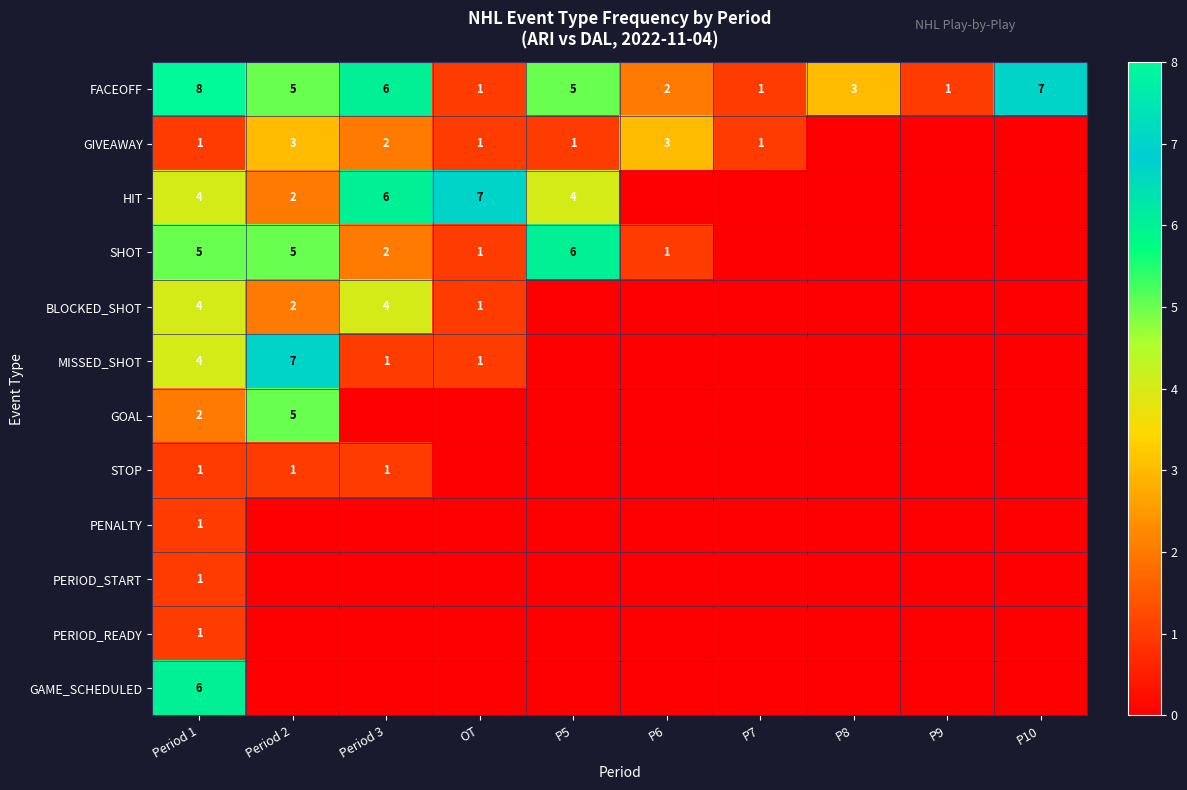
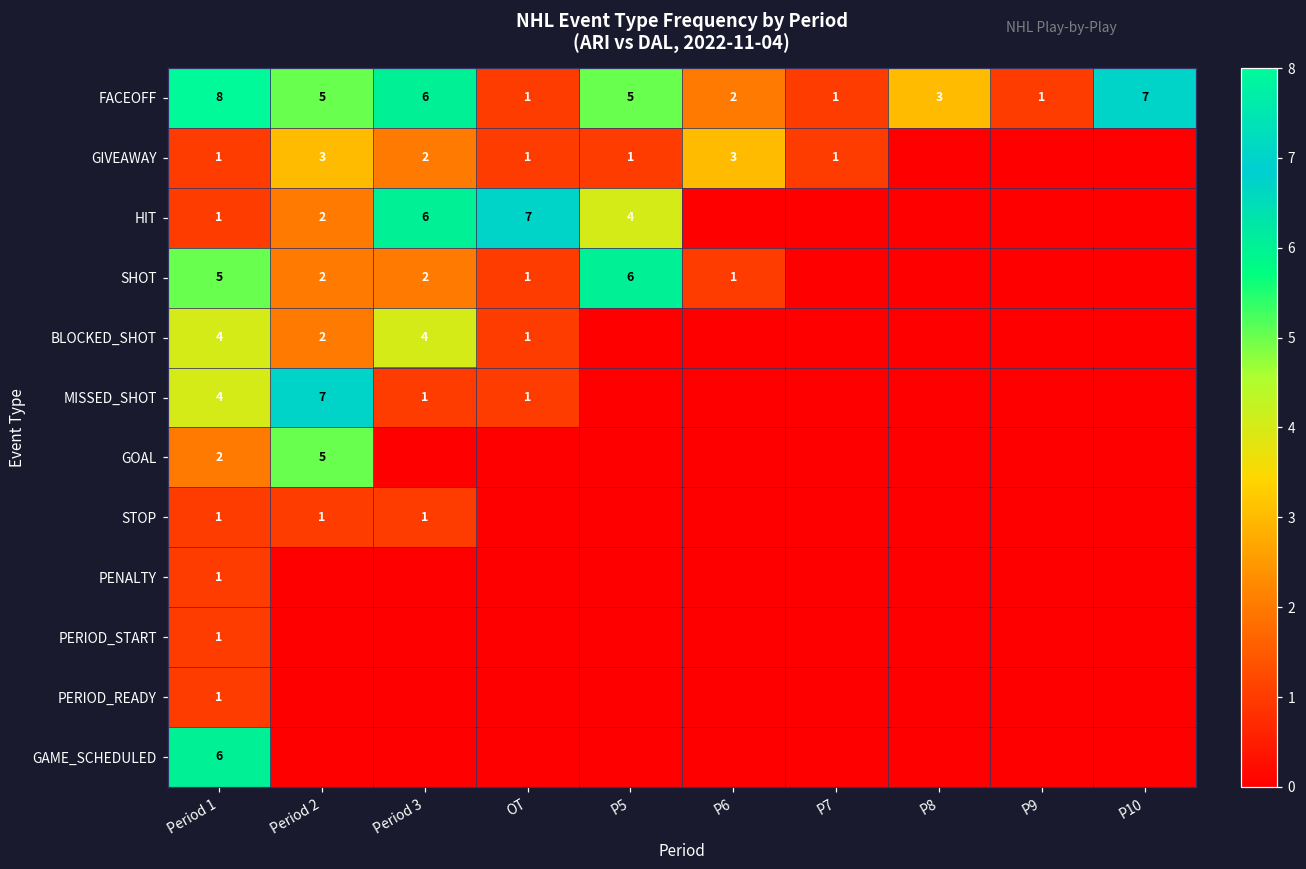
  {
    "FACEOFF": {
      "Period 1": 8,
      "Period 2": 5,
      "Period 3": 6,
      "OT": 1,
      "P5": 5,
      "P6": 2,
      "P7": 1,
      "P8": 3,
      "P9": 1,
      "P10": 7
    },
    "GIVEAWAY": {
      "Period 1": 1,
      "Period 2": 3,
      "Period 3": 2,
      "OT": 1,
      "P5": 1,
      "P6": 3,
      "P7": 1
    },
    "HIT": {
-     "Period 1": 4,
+     "Period 1": 1,
      "Period 2": 2,
      "Period 3": 6,
      "OT": 7,
      "P5": 4
    },
    "SHOT": {
      "Period 1": 5,
-     "Period 2": 5,
+     "Period 2": 2,
      "Period 3": 2,
      "OT": 1,
      "P5": 6,
      "P6": 1
    },
    "BLOCKED_SHOT": {
      "Period 1": 4,
      "Period 2": 2,
      "Period 3": 4,
      "OT": 1
    },
    "MISSED_SHOT": {
      "Period 1": 4,
      "Period 2": 7,
      "Period 3": 1,
      "OT": 1
    },
    "GOAL": {
      "Period 1": 2,
      "Period 2": 5
    },
    "STOP": {
      "Period 1": 1,
      "Period 2": 1,
      "Period 3": 1
    },
    "PENALTY": {
      "Period 1": 1
    },
    "PERIOD_START": {
      "Period 1": 1
    },
    "PERIOD_READY": {
      "Period 1": 1
    },
    "GAME_SCHEDULED": {
      "Period 1": 6
    }
  }
